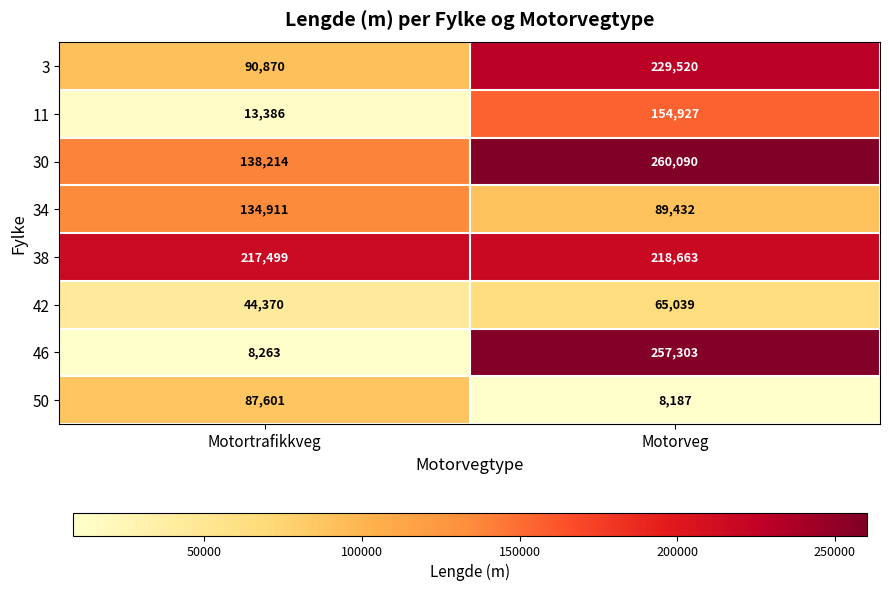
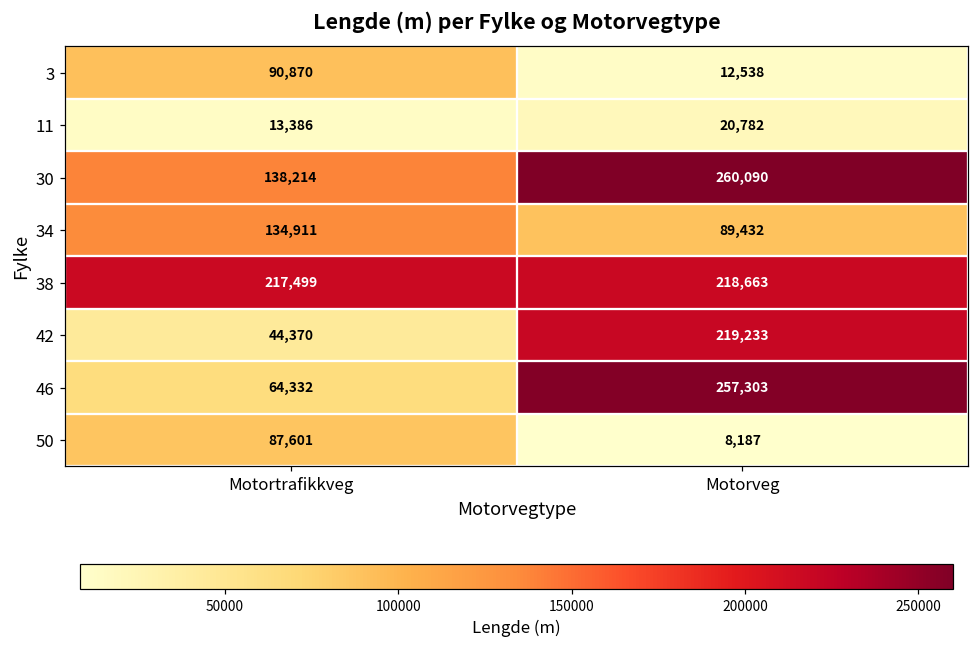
  {
    "3": {
      "Motortrafikkveg": "90,870",
-     "Motorveg": "229,520"
+     "Motorveg": "12,538"
    },
    "11": {
      "Motortrafikkveg": "13,386",
-     "Motorveg": "154,927"
+     "Motorveg": "20,782"
    },
    "30": {
      "Motortrafikkveg": "138,214",
      "Motorveg": "260,090"
    },
    "34": {
      "Motortrafikkveg": "134,911",
      "Motorveg": "89,432"
    },
    "38": {
      "Motortrafikkveg": "217,499",
      "Motorveg": "218,663"
    },
    "42": {
      "Motortrafikkveg": "44,370",
-     "Motorveg": "65,039"
+     "Motorveg": "219,233"
    },
    "46": {
-     "Motortrafikkveg": "8,263",
+     "Motortrafikkveg": "64,332",
      "Motorveg": "257,303"
    },
    "50": {
      "Motortrafikkveg": "87,601",
      "Motorveg": "8,187"
    }
  }
